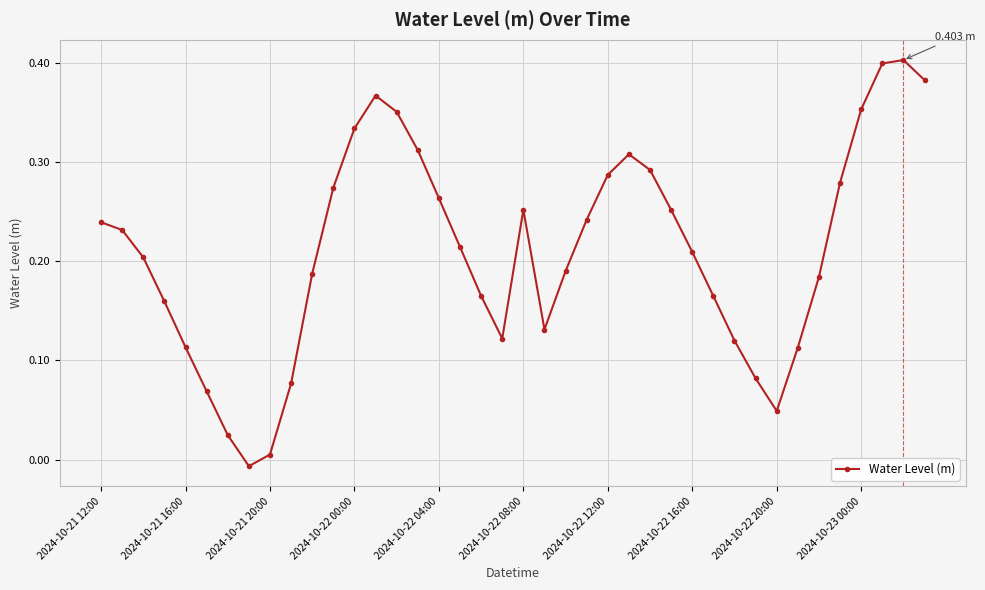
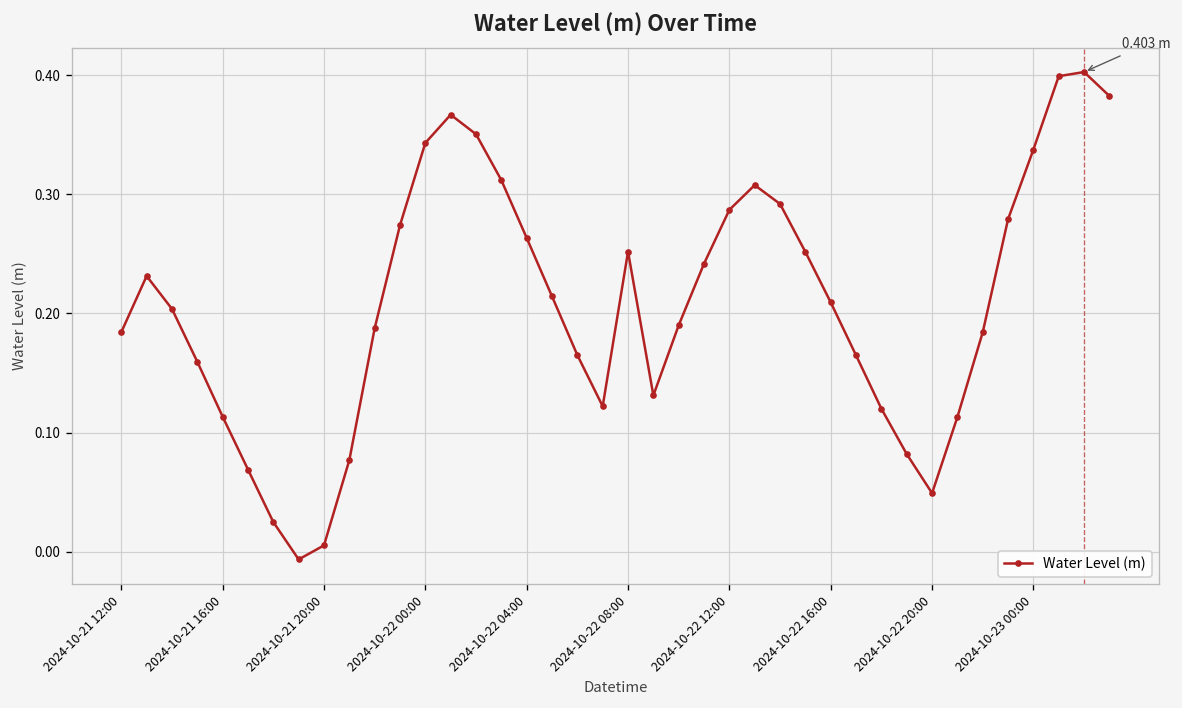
  {
-   "2024-10-21 12:00": 0.24,
+   "2024-10-21 12:00": 0.18,
    "2024-10-21 16:00": 0.11,
    "2024-10-21 20:00": 0.01,
-   "2024-10-22 00:00": 0.33,
+   "2024-10-22 00:00": 0.34,
    "2024-10-22 04:00": 0.26,
    "2024-10-22 08:00": 0.25,
    "2024-10-22 12:00": 0.29,
    "2024-10-22 16:00": 0.21,
    "2024-10-22 20:00": 0.05,
-   "2024-10-23 00:00": 0.35
+   "2024-10-23 00:00": 0.34
  }
